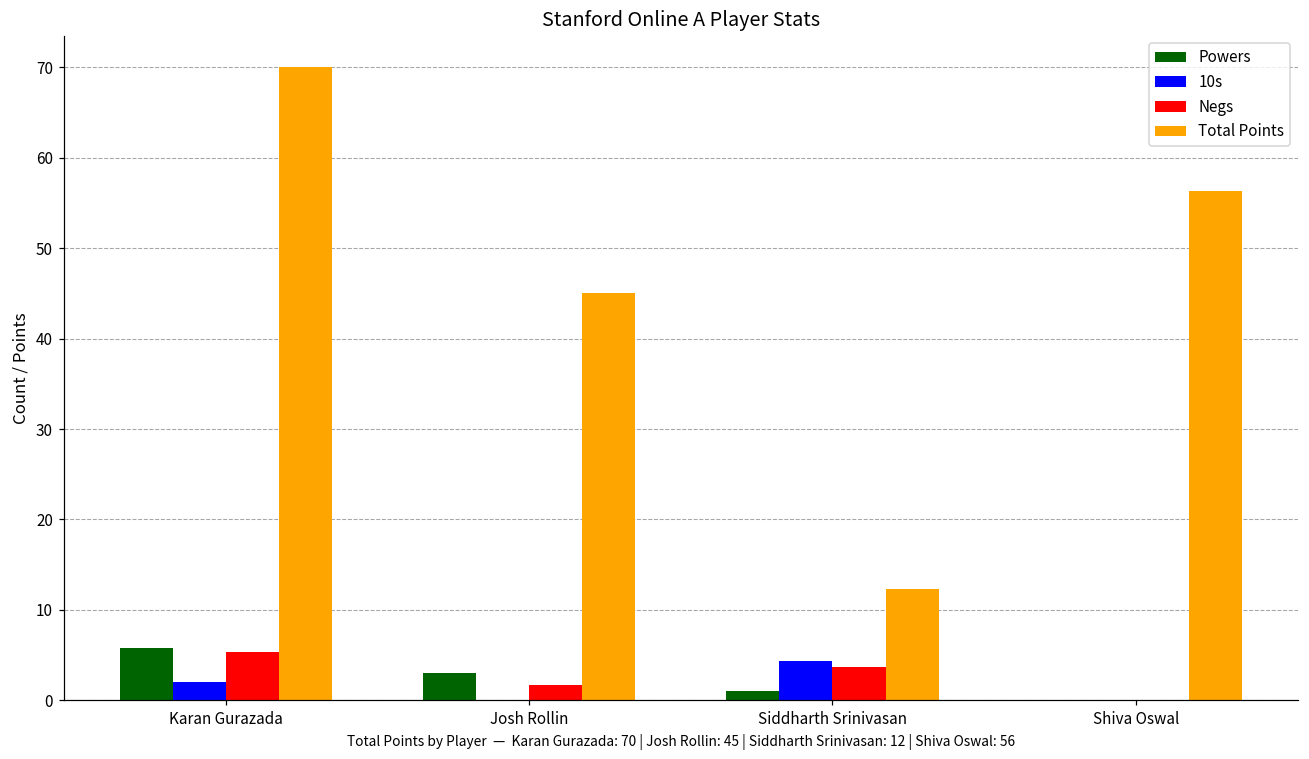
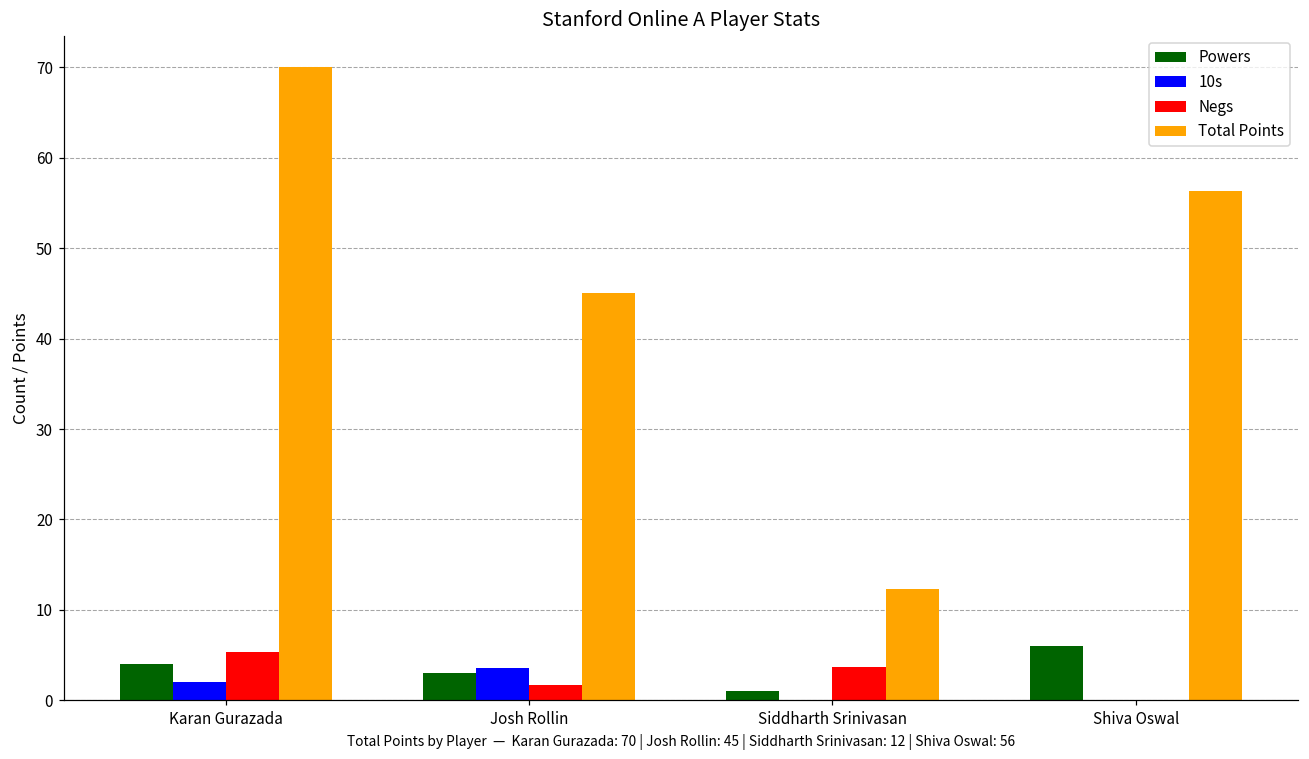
  {
    "Powers": {
-     "Karan Gurazada": 6,
+     "Karan Gurazada": 4,
      "Josh Rollin": 3,
      "Siddharth Srinivasan": 1,
-     "Shiva Oswal": 0
+     "Shiva Oswal": 6
    },
    "10s": {
      "Karan Gurazada": 2,
-     "Josh Rollin": 0,
-     "Siddharth Srinivasan": 4,
+     "Josh Rollin": 4,
+     "Siddharth Srinivasan": 0,
      "Shiva Oswal": 0
    },
    "Negs": {
      "Karan Gurazada": 5,
      "Josh Rollin": 2,
      "Siddharth Srinivasan": 4,
      "Shiva Oswal": 0
    },
    "Total Points": {
      "Karan Gurazada": 70,
      "Josh Rollin": 45,
      "Siddharth Srinivasan": 12,
      "Shiva Oswal": 56
    }
  }
